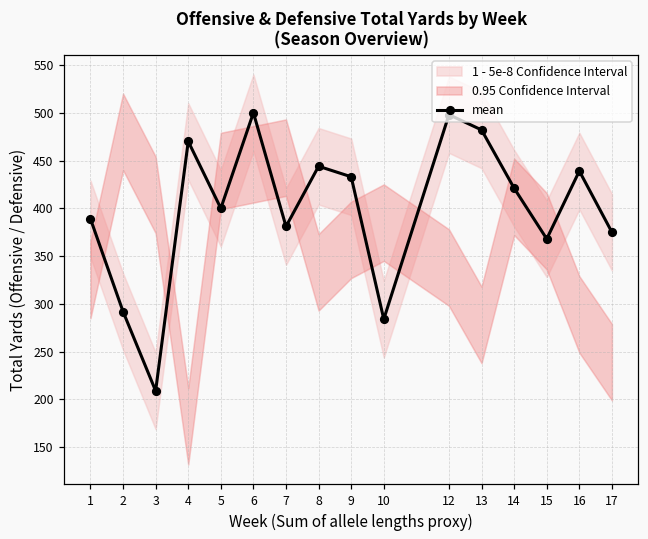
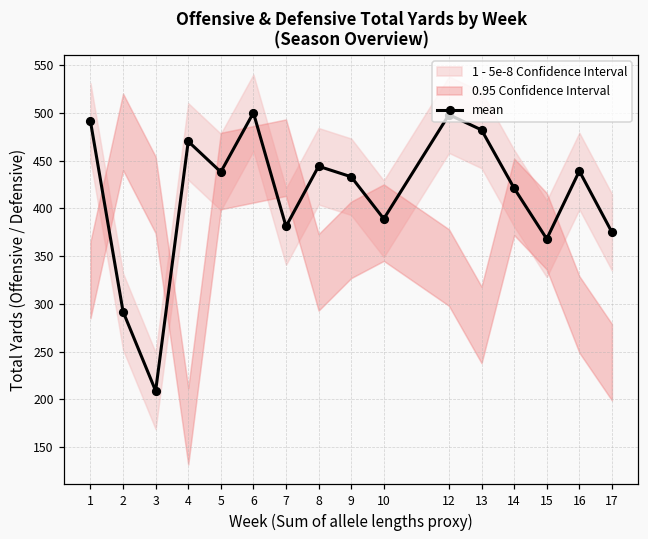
  {
    "mean": {
-     "1": 390,
+     "1": 490,
      "2": 290,
      "3": 210,
      "4": 470,
-     "5": 400,
+     "5": 440,
      "6": 500,
      "7": 380,
      "8": 440,
      "9": 430,
-     "10": 280,
+     "10": 390,
      "13": 480,
      "14": 420,
      "15": 370,
      "16": 440,
      "17": 380
    }
  }
